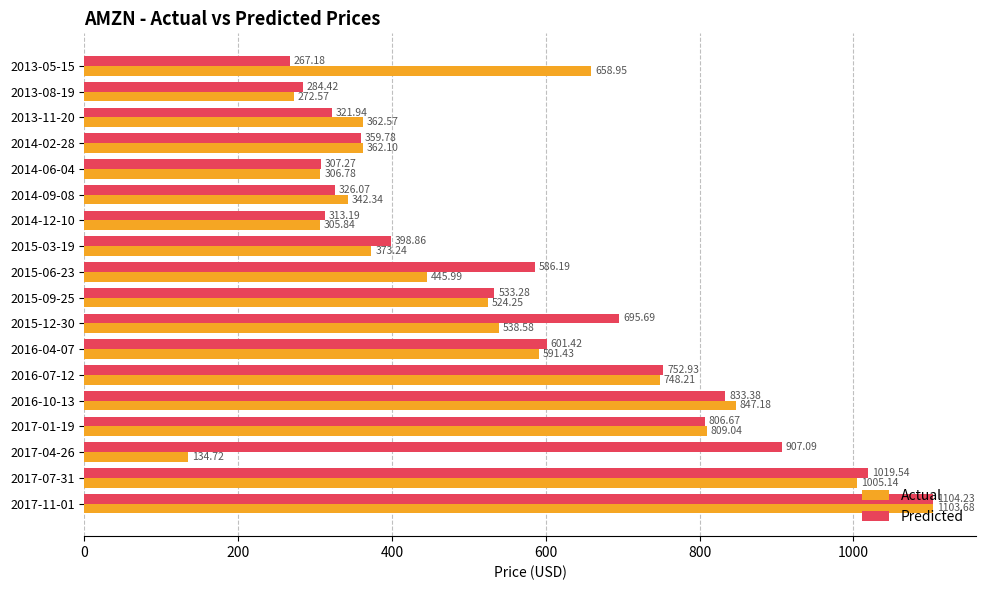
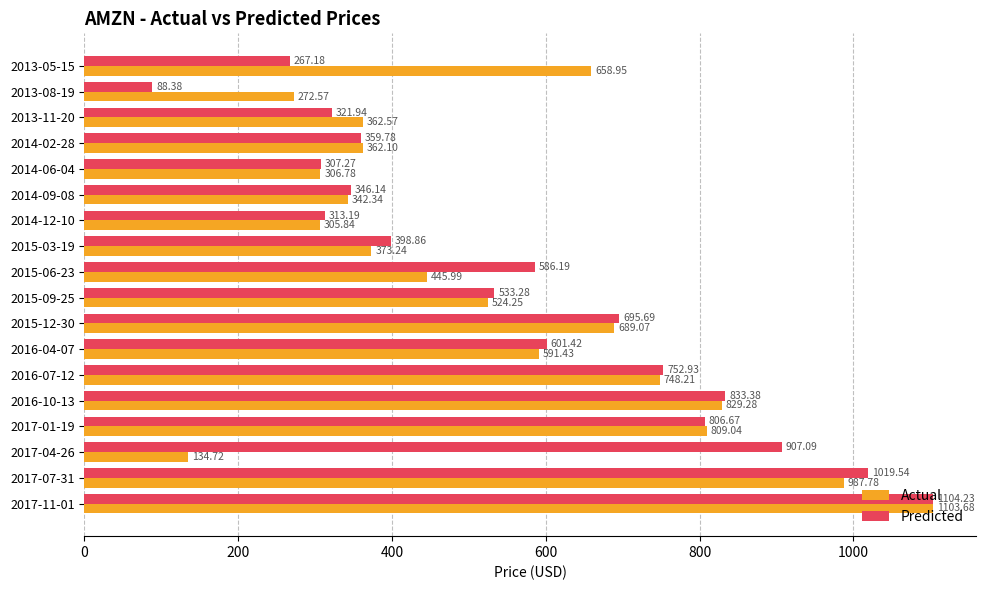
  {
    "Actual": {
      "2013-05-15": 658.95,
      "2013-08-19": 272.57,
      "2013-11-20": 362.57,
      "2014-02-28": 362.10,
      "2014-06-04": 306.78,
      "2014-09-08": 342.34,
      "2014-12-10": 305.84,
      "2015-03-19": 373.24,
      "2015-06-23": 445.99,
      "2015-09-25": 524.25,
-     "2015-12-30": 538.58,
+     "2015-12-30": 689.07,
      "2016-04-07": 591.43,
      "2016-07-12": 748.21,
-     "2016-10-13": 847.18,
+     "2016-10-13": 829.28,
      "2017-01-19": 809.04,
      "2017-04-26": 134.72,
-     "2017-07-31": 1005.14,
+     "2017-07-31": 987.78,
      "2017-11-01": 1103.68
    },
    "Predicted": {
      "2013-05-15": 267.18,
-     "2013-08-19": 284.42,
+     "2013-08-19": 88.38,
      "2013-11-20": 321.94,
      "2014-02-28": 359.78,
      "2014-06-04": 307.27,
-     "2014-09-08": 326.07,
+     "2014-09-08": 346.14,
      "2014-12-10": 313.19,
      "2015-03-19": 398.86,
      "2015-06-23": 586.19,
      "2015-09-25": 533.28,
      "2015-12-30": 695.69,
      "2016-04-07": 601.42,
      "2016-07-12": 752.93,
      "2016-10-13": 833.38,
      "2017-01-19": 806.67,
      "2017-04-26": 907.09,
      "2017-07-31": 1019.54,
      "2017-11-01": 1104.23
    }
  }
